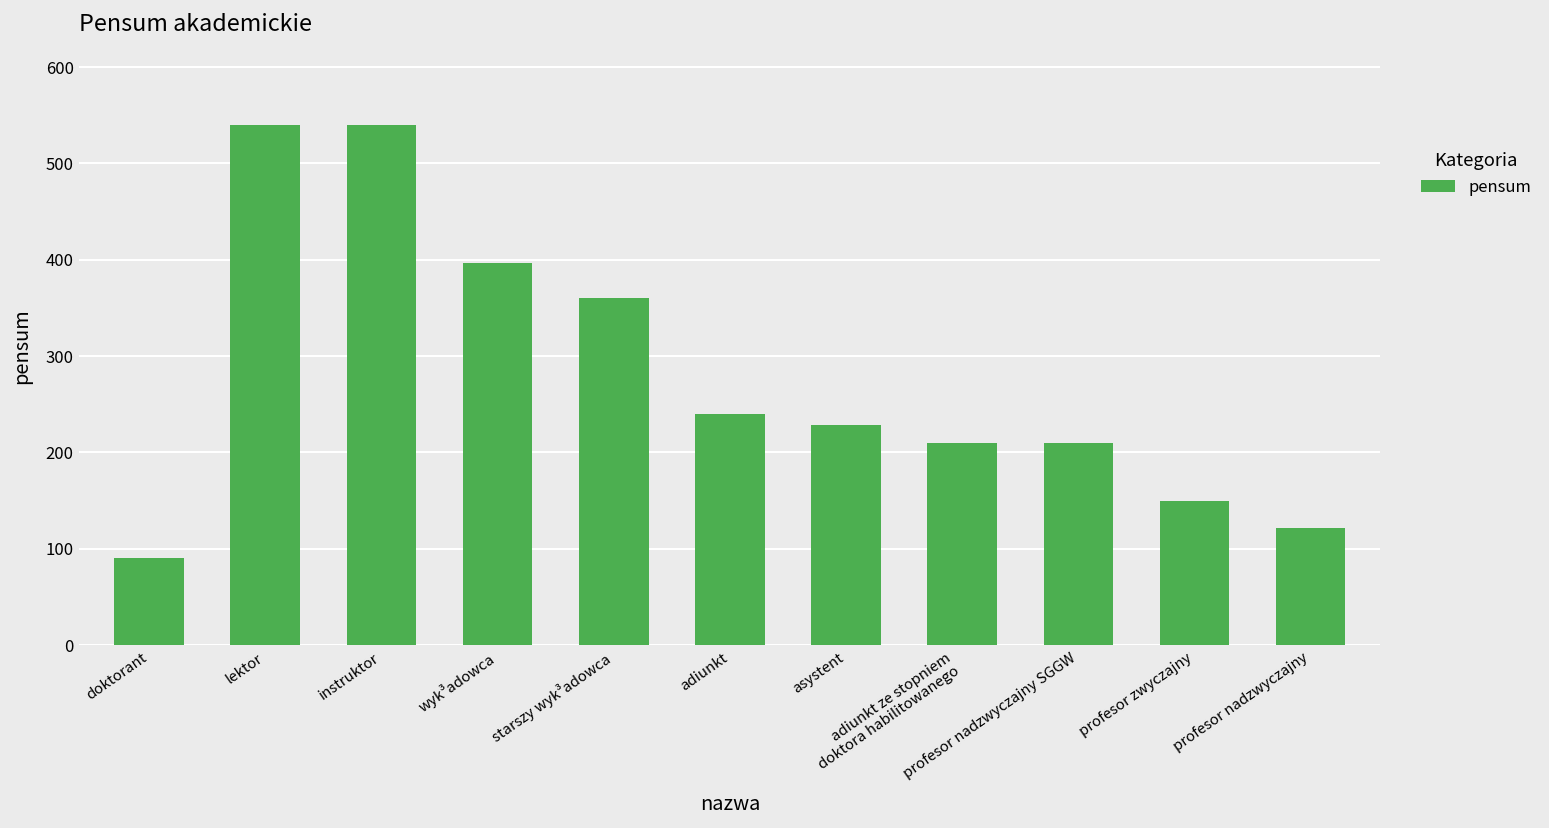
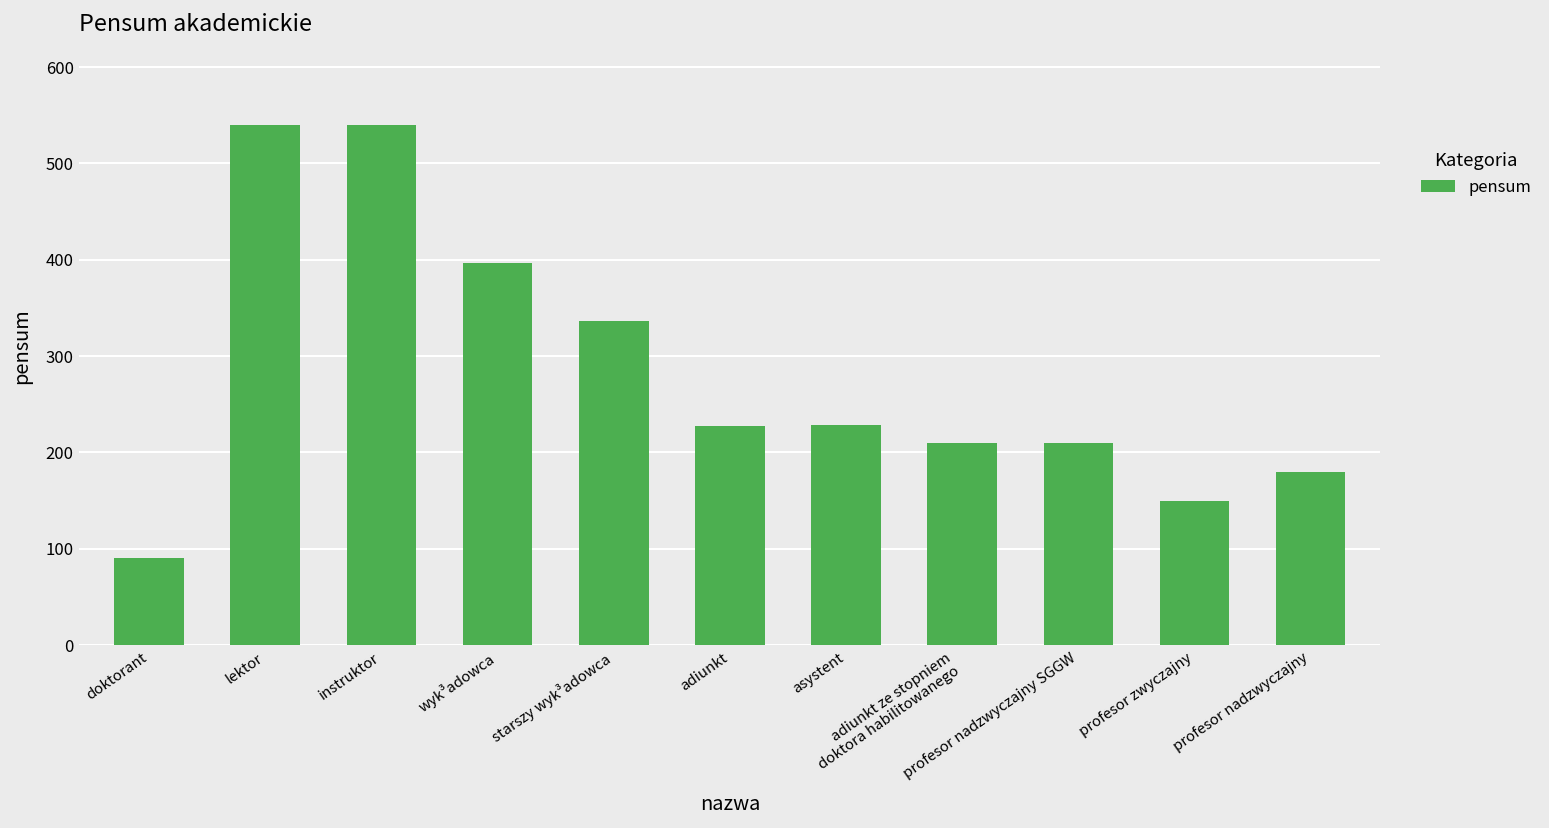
  {
    "doktorant": 90,
    "lektor": 540,
    "instruktor": 540,
    "wyk³adowca": 400,
-   "starszy wyk³adowca": 360,
-   "adiunkt": 240,
+   "starszy wyk³adowca": 340,
+   "adiunkt": 230,
    "asystent": 230,
    "adiunkt ze stopniem doktora habilitowanego": 210,
    "profesor nadzwyczajny SGGW": 210,
    "profesor zwyczajny": 150,
-   "profesor nadzwyczajny": 120
+   "profesor nadzwyczajny": 180
  }
